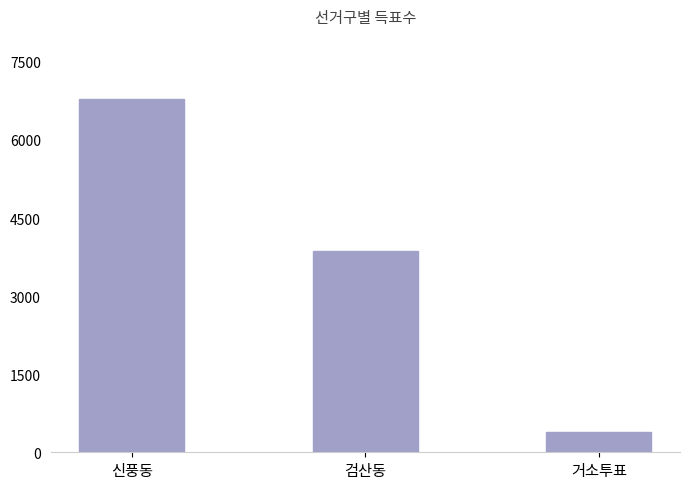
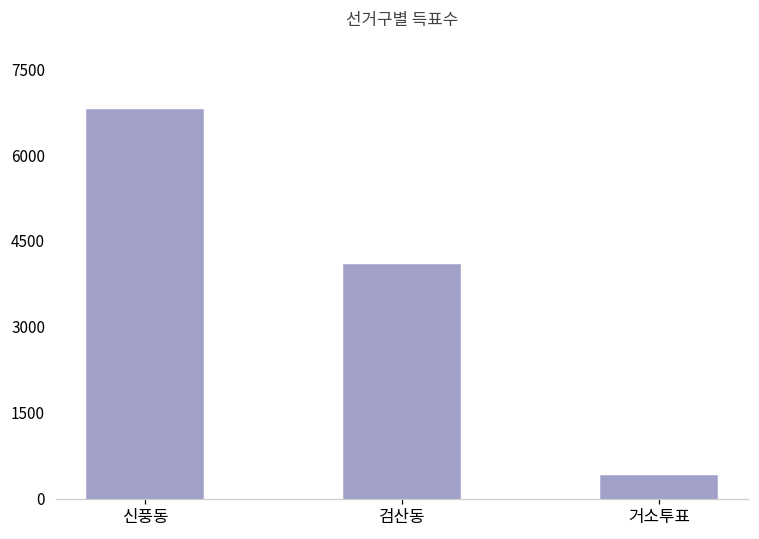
  {
    "신풍동": 6800,
-   "검산동": 3900,
+   "검산동": 4100,
    "거소투표": 400
  }
